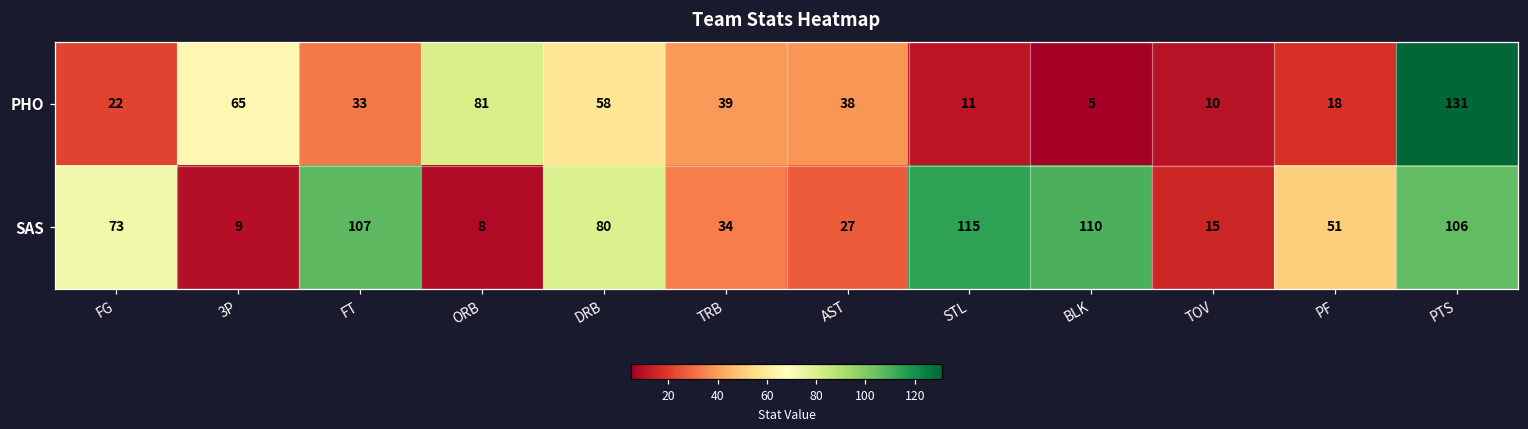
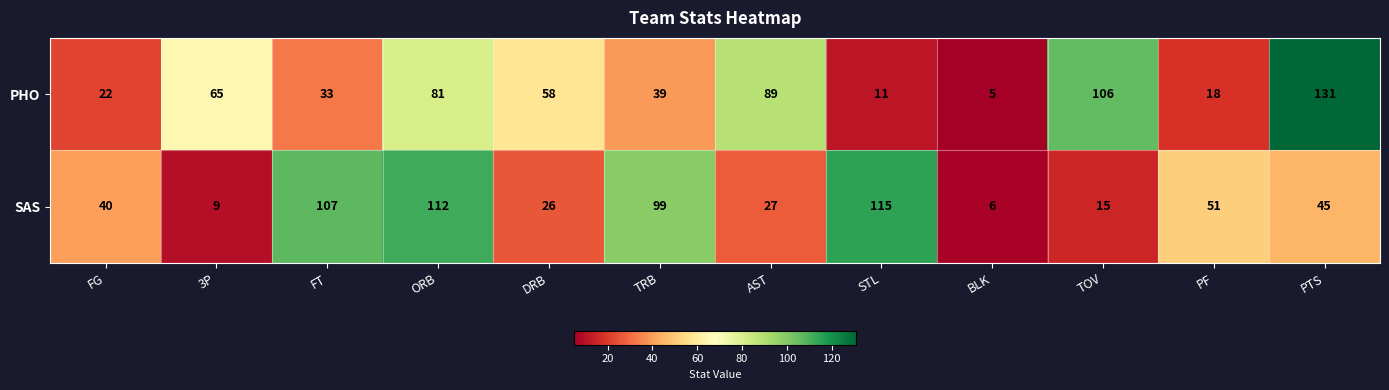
  {
    "PHO": {
      "FG": 22,
      "3P": 65,
      "FT": 33,
      "ORB": 81,
      "DRB": 58,
      "TRB": 39,
-     "AST": 38,
+     "AST": 89,
      "STL": 11,
      "BLK": 5,
-     "TOV": 10,
+     "TOV": 106,
      "PF": 18,
      "PTS": 131
    },
    "SAS": {
-     "FG": 73,
+     "FG": 40,
      "3P": 9,
      "FT": 107,
-     "ORB": 8,
-     "DRB": 80,
-     "TRB": 34,
+     "ORB": 112,
+     "DRB": 26,
+     "TRB": 99,
      "AST": 27,
      "STL": 115,
-     "BLK": 110,
+     "BLK": 6,
      "TOV": 15,
      "PF": 51,
-     "PTS": 106
+     "PTS": 45
    }
  }
